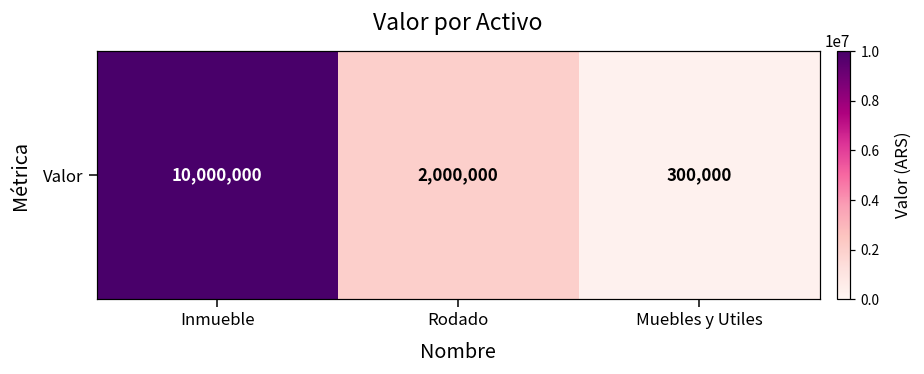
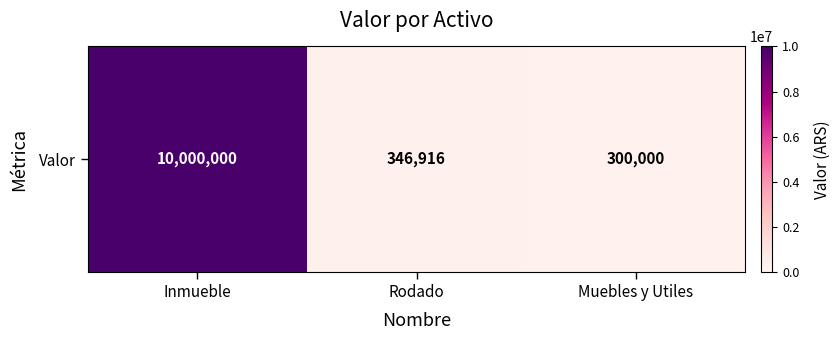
  {
    "Valor": {
      "Inmueble": "10,000,000",
-     "Rodado": "2,000,000",
+     "Rodado": "346,916",
      "Muebles y Utiles": "300,000"
    }
  }
